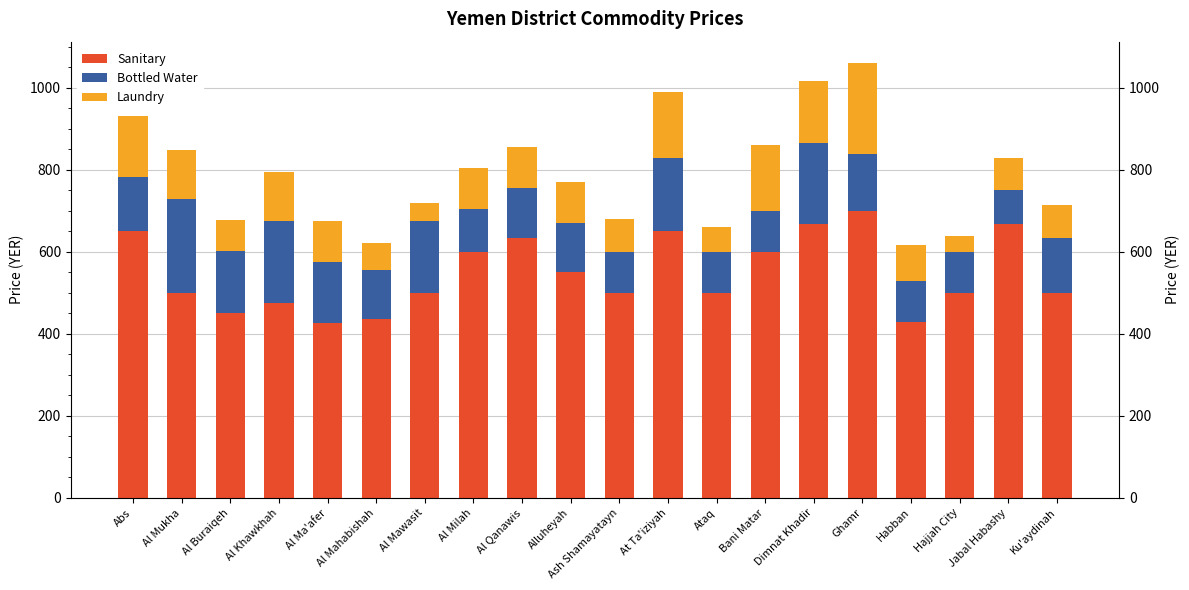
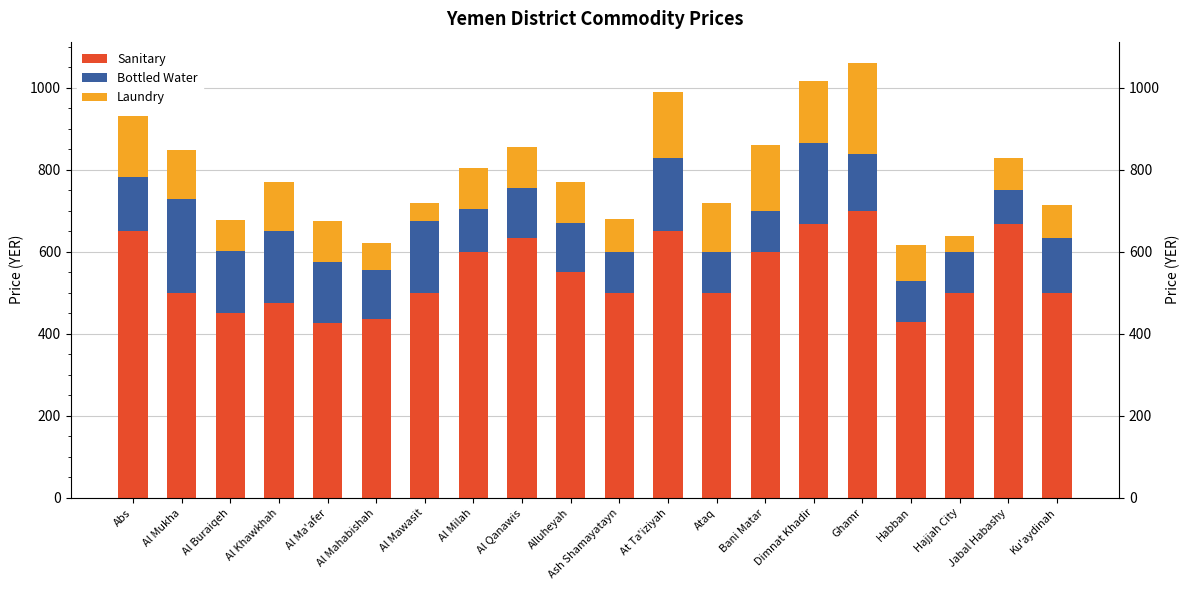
  {
    "Sanitary": {
      "Abs": 650,
      "Al Mukha": 500,
      "Al Buraiqeh": 450,
      "Al Khawkhah": 480,
      "Al Ma'afer": 430,
      "Al Mahabishah": 440,
      "Al Mawasit": 500,
      "Al Milah": 600,
      "Al Qanawis": 640,
      "Alluheyah": 550,
      "Ash Shamayatayn": 500,
      "At Ta'iziyah": 650,
      "Ataq": 500,
      "Bani Matar": 600,
      "Dimnat Khadir": 670,
      "Ghamr": 700,
      "Habban": 430,
      "Hajjah City": 500,
      "Jabal Habashy": 670,
      "Ku'aydinah": 500
    },
    "Bottled Water": {
      "Abs": 130,
      "Al Mukha": 230,
      "Al Buraiqeh": 150,
-     "Al Khawkhah": 200,
+     "Al Khawkhah": 180,
      "Al Ma'afer": 150,
      "Al Mahabishah": 120,
      "Al Mawasit": 180,
      "Al Milah": 100,
      "Al Qanawis": 120,
      "Alluheyah": 120,
      "Ash Shamayatayn": 100,
      "At Ta'iziyah": 180,
      "Ataq": 100,
      "Bani Matar": 100,
      "Dimnat Khadir": 200,
      "Ghamr": 140,
      "Habban": 100,
      "Hajjah City": 100,
      "Jabal Habashy": 80,
      "Ku'aydinah": 140
    },
    "Laundry": {
      "Abs": 150,
      "Al Mukha": 120,
      "Al Buraiqeh": 80,
      "Al Khawkhah": 120,
      "Al Ma'afer": 100,
      "Al Mahabishah": 70,
      "Al Mawasit": 40,
      "Al Milah": 100,
      "Al Qanawis": 100,
      "Alluheyah": 100,
      "Ash Shamayatayn": 80,
      "At Ta'iziyah": 160,
-     "Ataq": 60,
+     "Ataq": 120,
      "Bani Matar": 160,
      "Dimnat Khadir": 150,
      "Ghamr": 220,
      "Habban": 90,
      "Hajjah City": 40,
      "Jabal Habashy": 80,
      "Ku'aydinah": 80
    }
  }
